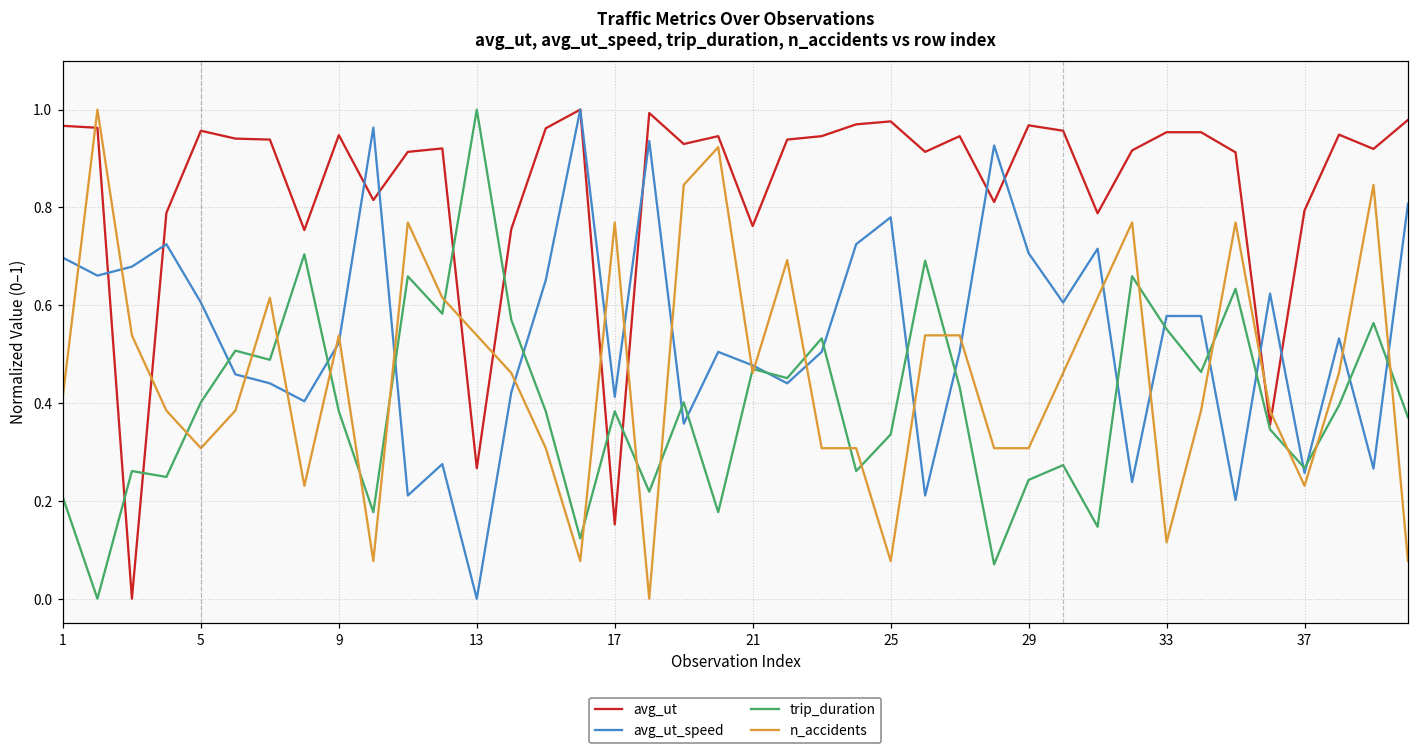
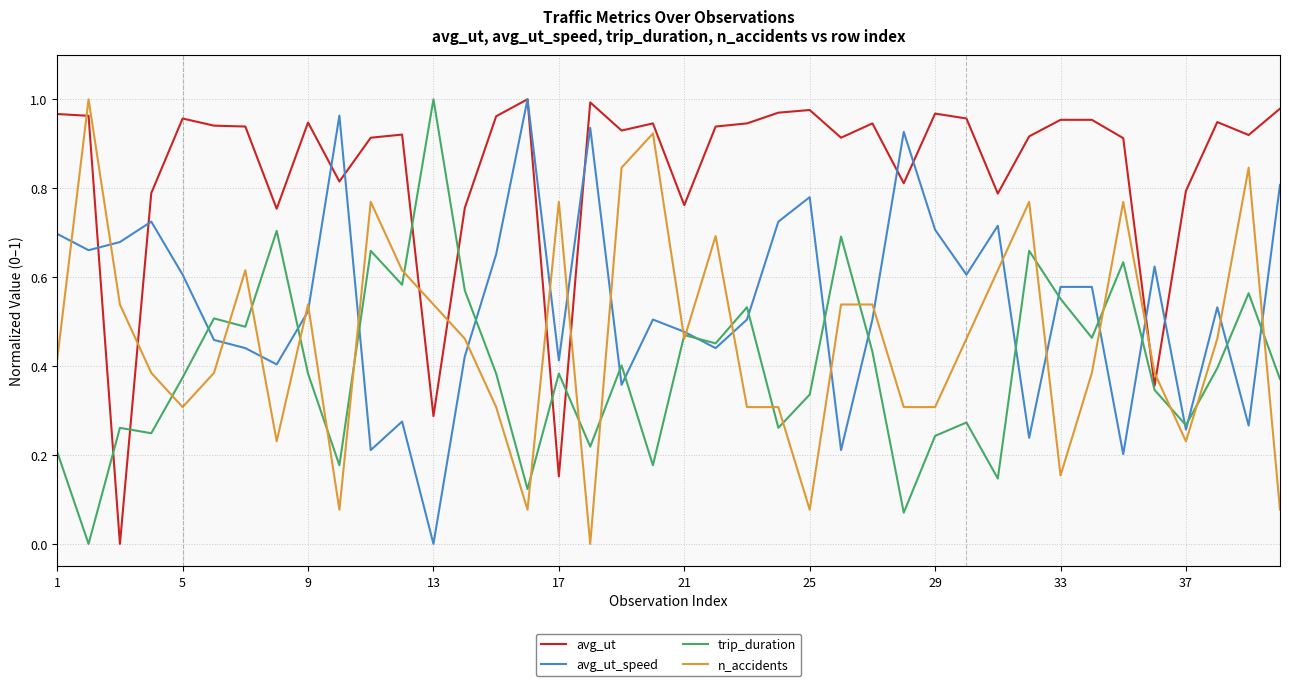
  {
    "avg_ut": {
      "1": 0.97,
      "5": 0.96,
      "9": 0.95,
-     "13": 0.27,
+     "13": 0.29,
      "17": 0.15,
      "21": 0.76,
      "25": 0.98,
      "29": 0.97,
      "33": 0.95,
      "37": 0.79
    },
    "avg_ut_speed": {
      "1": 0.70,
      "5": 0.61,
      "9": 0.52,
      "13": 0.00,
      "17": 0.41,
      "21": 0.48,
      "25": 0.78,
      "29": 0.71,
      "33": 0.58,
      "37": 0.26
    },
    "trip_duration": {
      "1": 0.21,
-     "5": 0.40,
+     "5": 0.37,
      "9": 0.38,
      "13": 1.00,
      "17": 0.38,
      "21": 0.47,
      "25": 0.34,
      "29": 0.24,
      "33": 0.55,
      "37": 0.27
    },
    "n_accidents": {
      "1": 0.42,
      "5": 0.31,
      "9": 0.54,
      "13": 0.54,
      "17": 0.77,
      "21": 0.46,
      "25": 0.08,
      "29": 0.31,
-     "33": 0.12,
+     "33": 0.15,
      "37": 0.23
    }
  }
